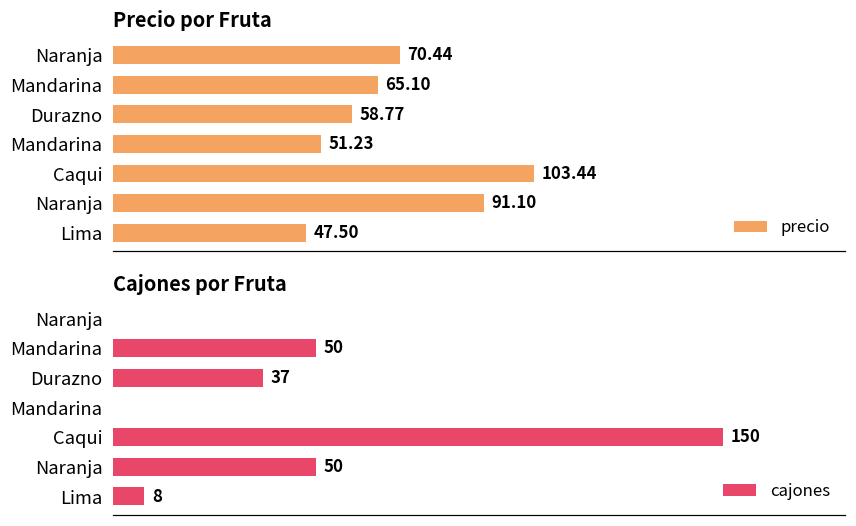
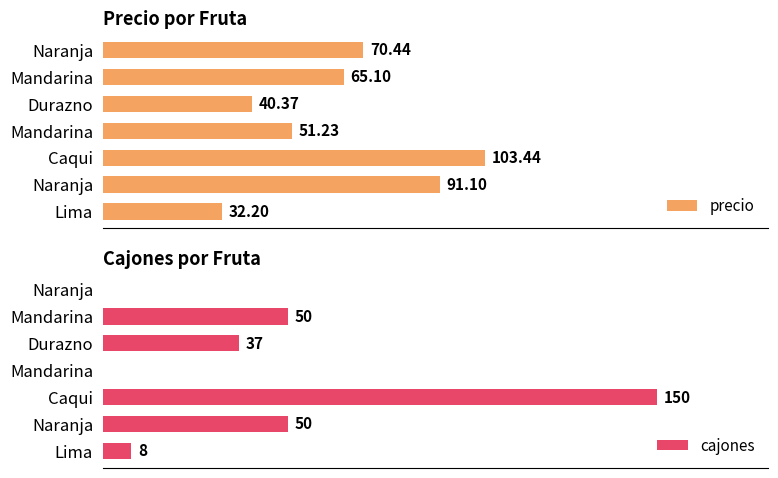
  {
    "Precio por Fruta": {
-     "Durazno": 58.77,
+     "Durazno": 40.37,
      "Caqui": 103.44,
-     "Lima": 47.50
+     "Lima": 32.20
    },
    "Cajones por Fruta": {
      "Durazno": 37,
      "Caqui": 150,
      "Lima": 8
    }
  }
